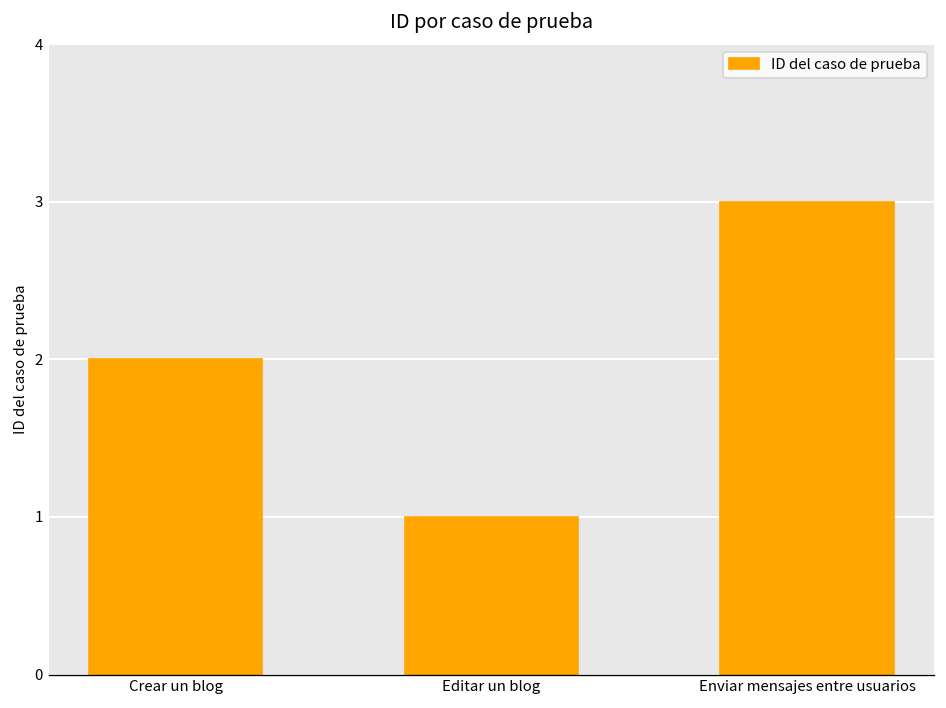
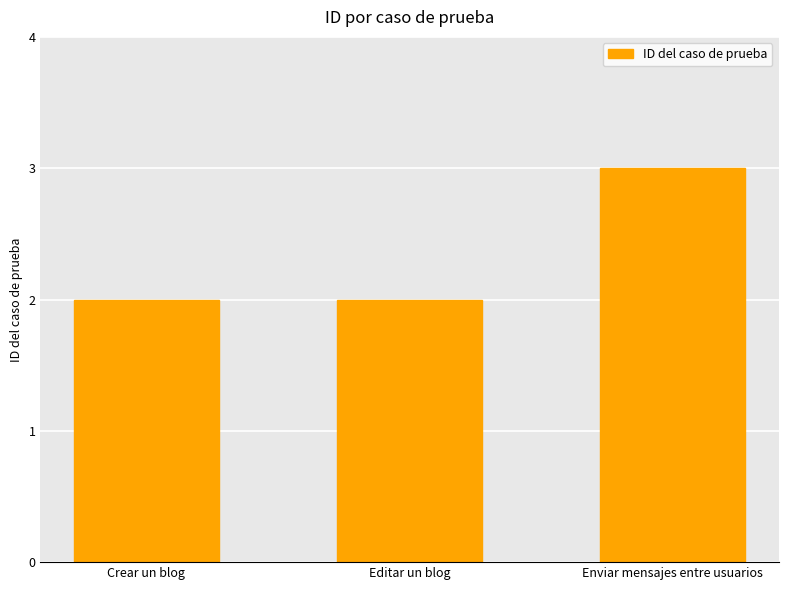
  {
    "Crear un blog": 2,
-   "Editar un blog": 1,
+   "Editar un blog": 2,
    "Enviar mensajes entre usuarios": 3
  }
